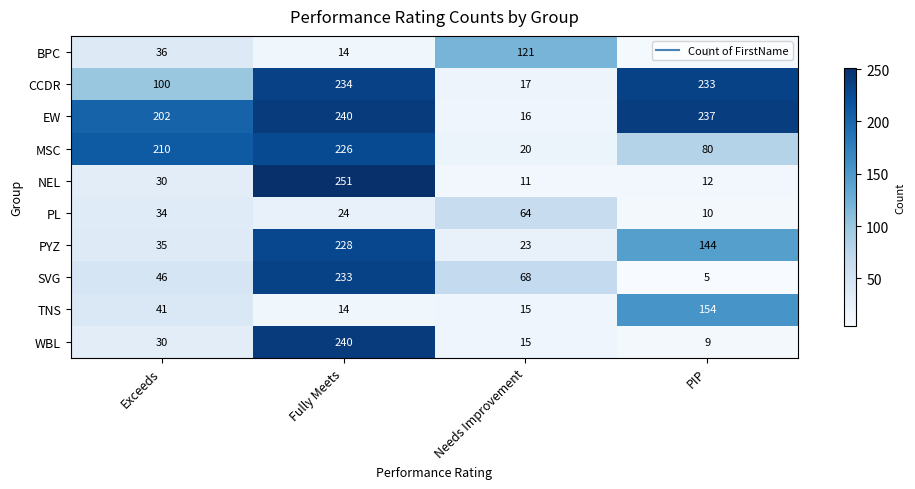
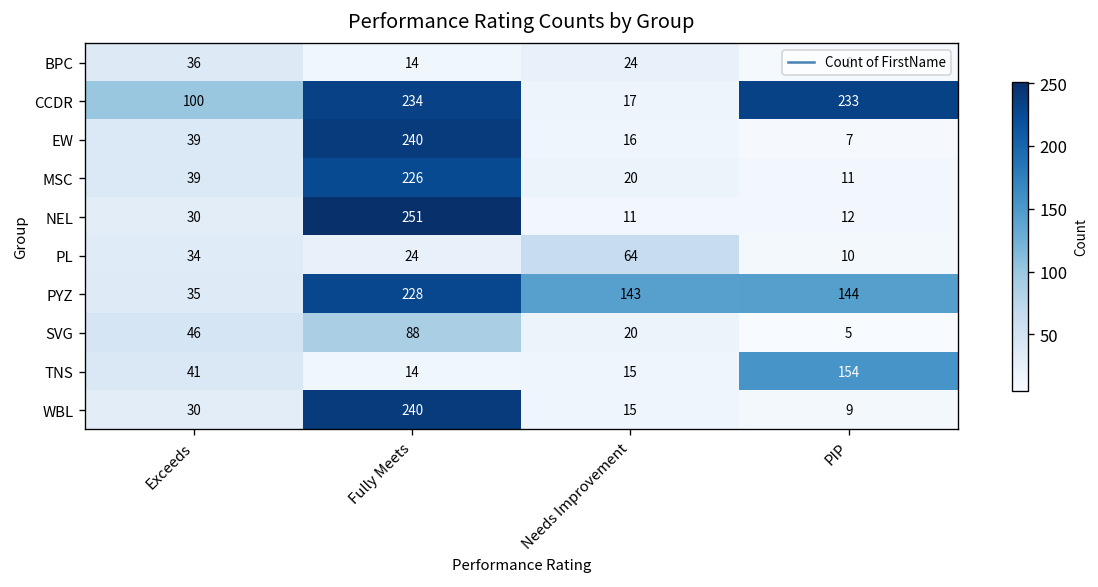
  {
    "BPC": {
      "Exceeds": 36,
      "Fully Meets": 14,
-     "Needs Improvement": 121
+     "Needs Improvement": 24
    },
    "CCDR": {
      "Exceeds": 100,
      "Fully Meets": 234,
      "Needs Improvement": 17,
      "PIP": 233
    },
    "EW": {
-     "Exceeds": 202,
+     "Exceeds": 39,
      "Fully Meets": 240,
      "Needs Improvement": 16,
-     "PIP": 237
+     "PIP": 7
    },
    "MSC": {
-     "Exceeds": 210,
+     "Exceeds": 39,
      "Fully Meets": 226,
      "Needs Improvement": 20,
-     "PIP": 80
+     "PIP": 11
    },
    "NEL": {
      "Exceeds": 30,
      "Fully Meets": 251,
      "Needs Improvement": 11,
      "PIP": 12
    },
    "PL": {
      "Exceeds": 34,
      "Fully Meets": 24,
      "Needs Improvement": 64,
      "PIP": 10
    },
    "PYZ": {
      "Exceeds": 35,
      "Fully Meets": 228,
-     "Needs Improvement": 23,
+     "Needs Improvement": 143,
      "PIP": 144
    },
    "SVG": {
      "Exceeds": 46,
-     "Fully Meets": 233,
-     "Needs Improvement": 68,
+     "Fully Meets": 88,
+     "Needs Improvement": 20,
      "PIP": 5
    },
    "TNS": {
      "Exceeds": 41,
      "Fully Meets": 14,
      "Needs Improvement": 15,
      "PIP": 154
    },
    "WBL": {
      "Exceeds": 30,
      "Fully Meets": 240,
      "Needs Improvement": 15,
      "PIP": 9
    }
  }
